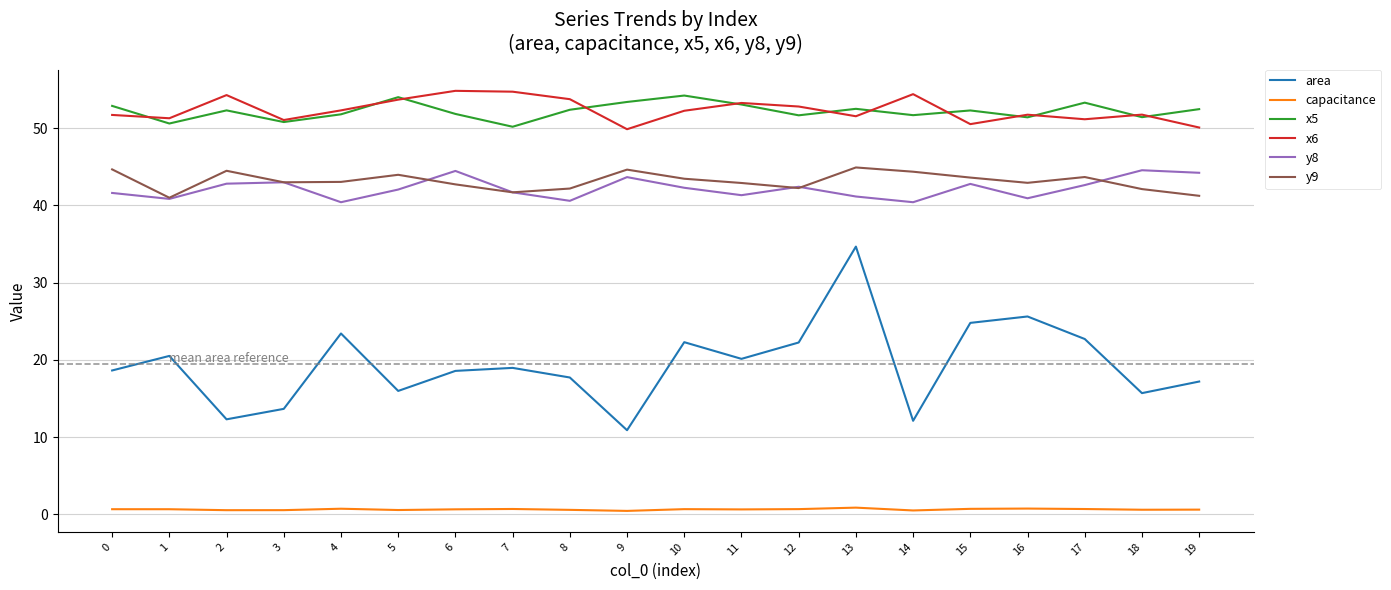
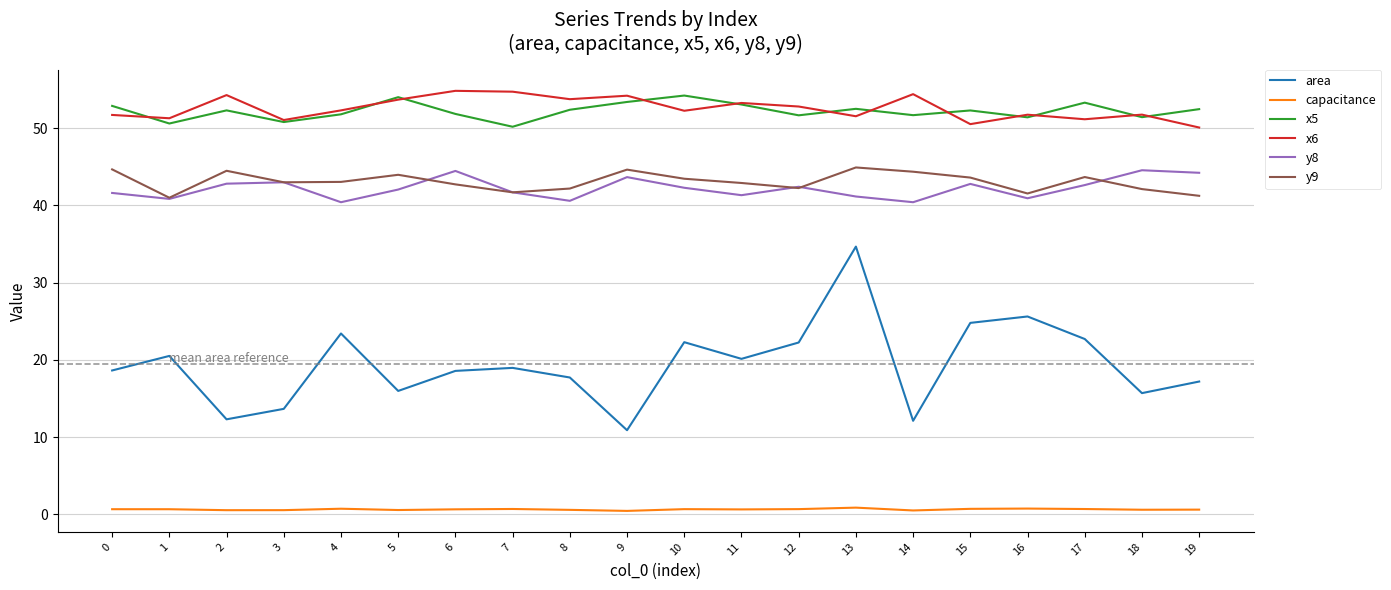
  {
    "area": {
      "0": 19,
      "1": 21,
      "2": 12,
      "3": 14,
      "4": 23,
      "5": 16,
      "6": 19,
      "7": 19,
      "8": 18,
      "9": 11,
      "10": 22,
      "11": 20,
      "12": 22,
      "13": 35,
      "14": 12,
      "15": 25,
      "16": 26,
      "17": 23,
      "18": 16,
      "19": 17
    },
    "capacitance": {
      "0": 1,
      "1": 1,
      "2": 1,
      "3": 1,
      "4": 1,
      "5": 1,
      "6": 1,
      "7": 1,
      "8": 1,
      "9": 0,
      "10": 1,
      "11": 1,
      "12": 1,
      "13": 1,
      "14": 1,
      "15": 1,
      "16": 1,
      "17": 1,
      "18": 1,
      "19": 1
    },
    "x5": {
      "0": 53,
      "1": 51,
      "2": 52,
      "4": 52,
      "6": 52,
      "7": 50,
      "8": 52,
      "9": 53,
      "10": 54,
      "12": 52,
      "13": 53,
      "14": 52,
      "15": 52,
      "16": 51,
      "17": 53,
      "18": 51,
      "19": 52
    },
    "x6": {
      "0": 52,
      "1": 51,
      "2": 54,
      "4": 52,
      "6": 55,
      "7": 55,
      "8": 54,
-     "9": 50,
+     "9": 54,
      "10": 52,
      "12": 53,
      "13": 52,
      "14": 54,
      "15": 51,
      "16": 52,
      "17": 51,
      "18": 52,
      "19": 50
    },
    "y8": {
      "0": 42,
      "2": 43,
      "4": 40,
      "5": 42,
      "6": 44,
      "8": 41,
      "9": 44,
      "10": 42,
      "11": 41,
      "13": 41,
      "14": 40,
      "15": 43,
      "16": 41,
      "17": 43,
      "18": 45,
      "19": 44
    },
    "y9": {
      "0": 45,
      "2": 44,
      "4": 43,
      "5": 44,
      "6": 43,
      "8": 42,
      "9": 45,
      "10": 43,
      "11": 43,
      "13": 45,
      "14": 44,
      "15": 44,
-     "16": 43,
+     "16": 42,
      "17": 44,
      "18": 42,
      "19": 41
    }
  }
